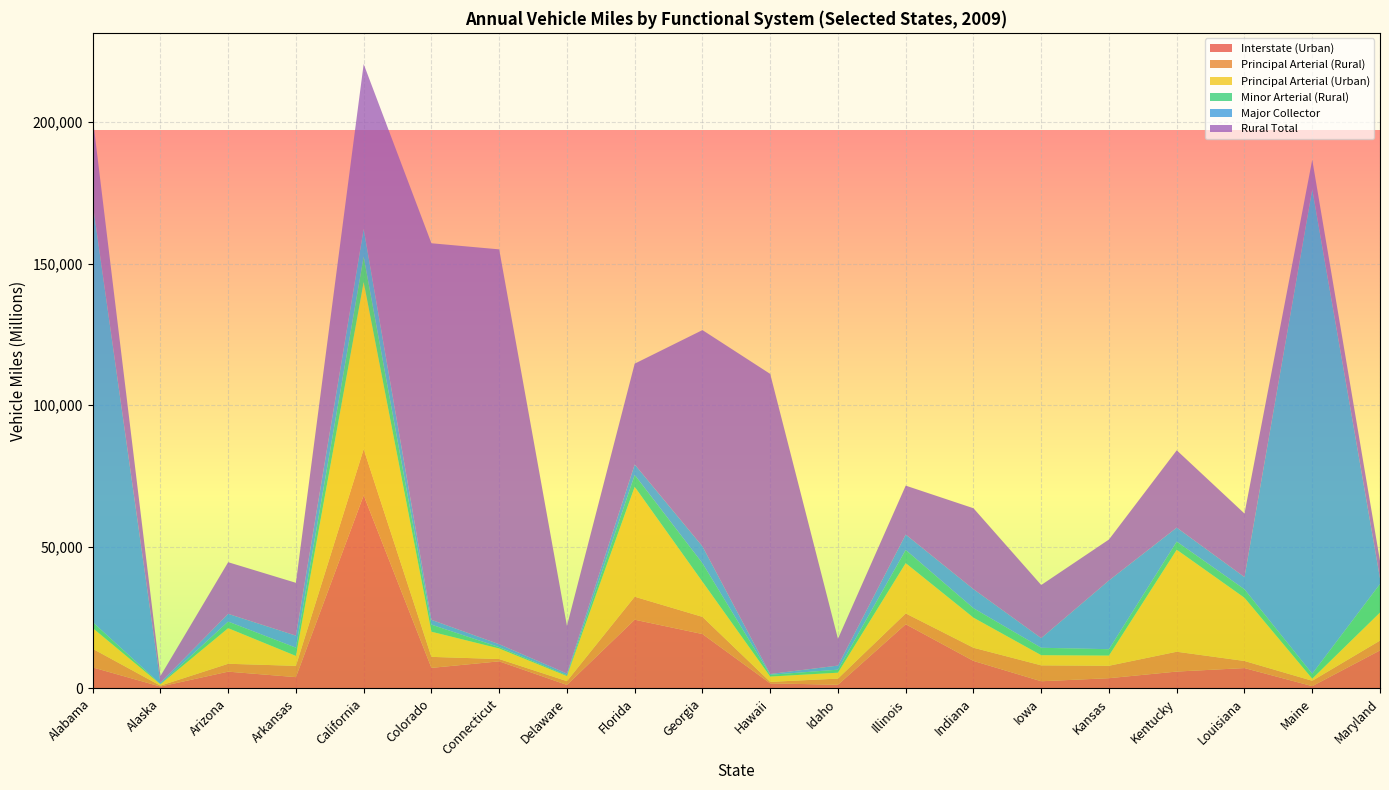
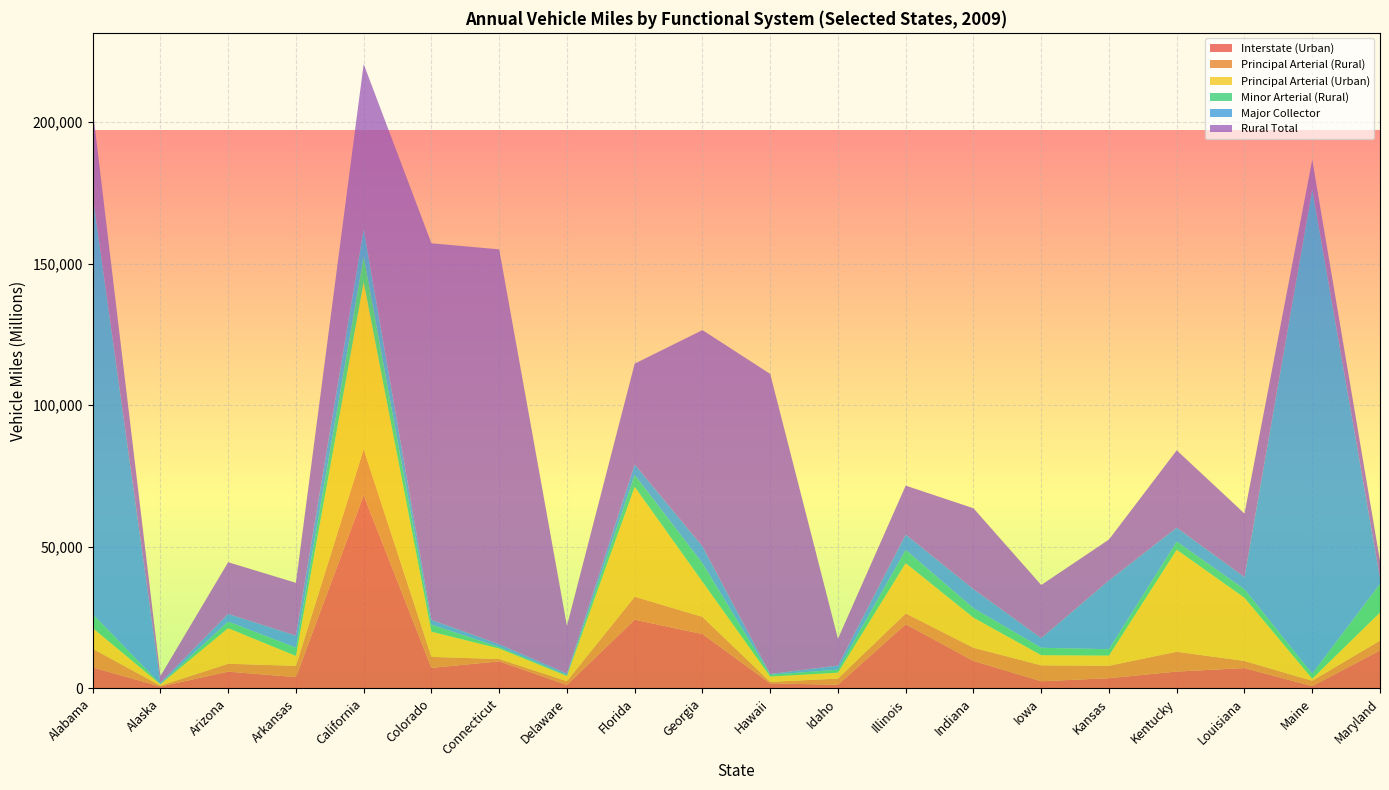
  {
    "Principal Arterial (Urban)": {
      "Alabama": "7,000",
      "Arizona": "13,000",
      "Arkansas": "4,000",
      "California": "59,000",
      "Colorado": "9,000",
      "Florida": "39,000",
      "Georgia": "12,000",
      "Idaho": "2,000",
      "Illinois": "18,000",
      "Indiana": "11,000",
      "Iowa": "4,000",
      "Kansas": "4,000",
      "Kentucky": "36,000",
      "Louisiana": "22,000",
      "Maryland": "10,000"
    },
    "Minor Arterial (Rural)": {
-     "Alabama": "2,000",
+     "Alabama": "5,000",
      "Arizona": "2,000",
      "Arkansas": "3,000",
      "California": "9,000",
      "Colorado": "2,000",
      "Florida": "4,000",
      "Georgia": "7,000",
      "Idaho": "1,000",
      "Illinois": "5,000",
      "Indiana": "3,000",
      "Iowa": "3,000",
      "Kansas": "2,000",
      "Kentucky": "3,000",
      "Louisiana": "3,000",
      "Maine": "2,000",
      "Maryland": "10,000"
    },
    "Major Collector": {
      "Alabama": "148,000",
      "Arizona": "3,000",
      "Arkansas": "4,000",
      "California": "10,000",
      "Colorado": "2,000",
      "Connecticut": "1,000",
      "Florida": "4,000",
      "Georgia": "6,000",
      "Idaho": "1,000",
      "Illinois": "5,000",
      "Indiana": "7,000",
      "Iowa": "3,000",
      "Kansas": "24,000",
      "Kentucky": "5,000",
      "Louisiana": "4,000",
      "Maine": "171,000",
      "Maryland": "2,000"
    },
    "Rural Total": {
      "Alabama": "30,000",
      "Alaska": "2,000",
      "Arizona": "18,000",
      "Arkansas": "19,000",
      "California": "58,000",
      "Colorado": "133,000",
      "Connecticut": "139,000",
      "Delaware": "17,000",
      "Florida": "36,000",
      "Georgia": "76,000",
      "Hawaii": "106,000",
      "Idaho": "9,000",
      "Illinois": "17,000",
      "Indiana": "29,000",
      "Iowa": "19,000",
      "Kansas": "14,000",
      "Kentucky": "27,000",
      "Louisiana": "22,000",
      "Maine": "10,000",
      "Maryland": "6,000"
    }
  }
